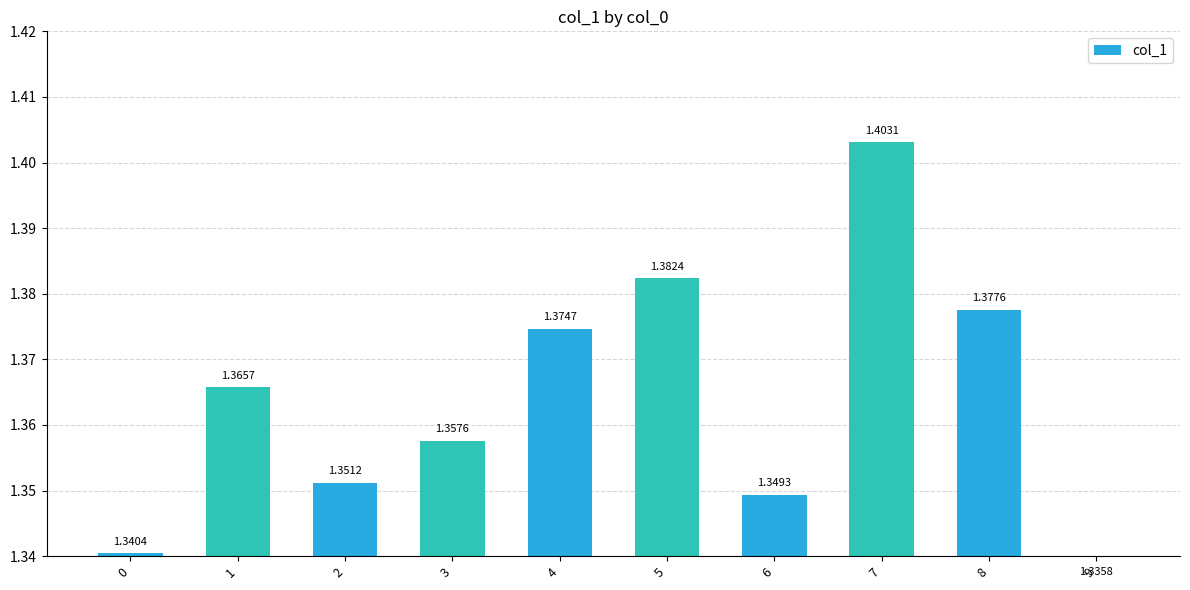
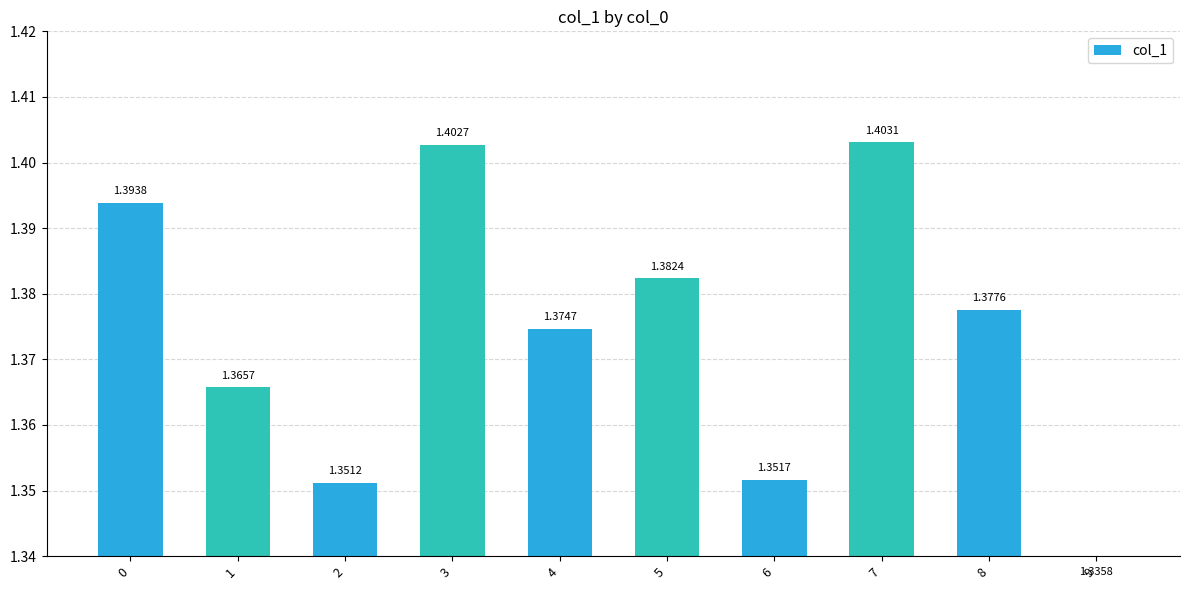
  {
-   "0": 1.3404,
+   "0": 1.3938,
    "1": 1.3657,
    "2": 1.3512,
-   "3": 1.3576,
+   "3": 1.4027,
    "4": 1.3747,
    "5": 1.3824,
-   "6": 1.3493,
+   "6": 1.3517,
    "7": 1.4031,
    "8": 1.3776
  }
